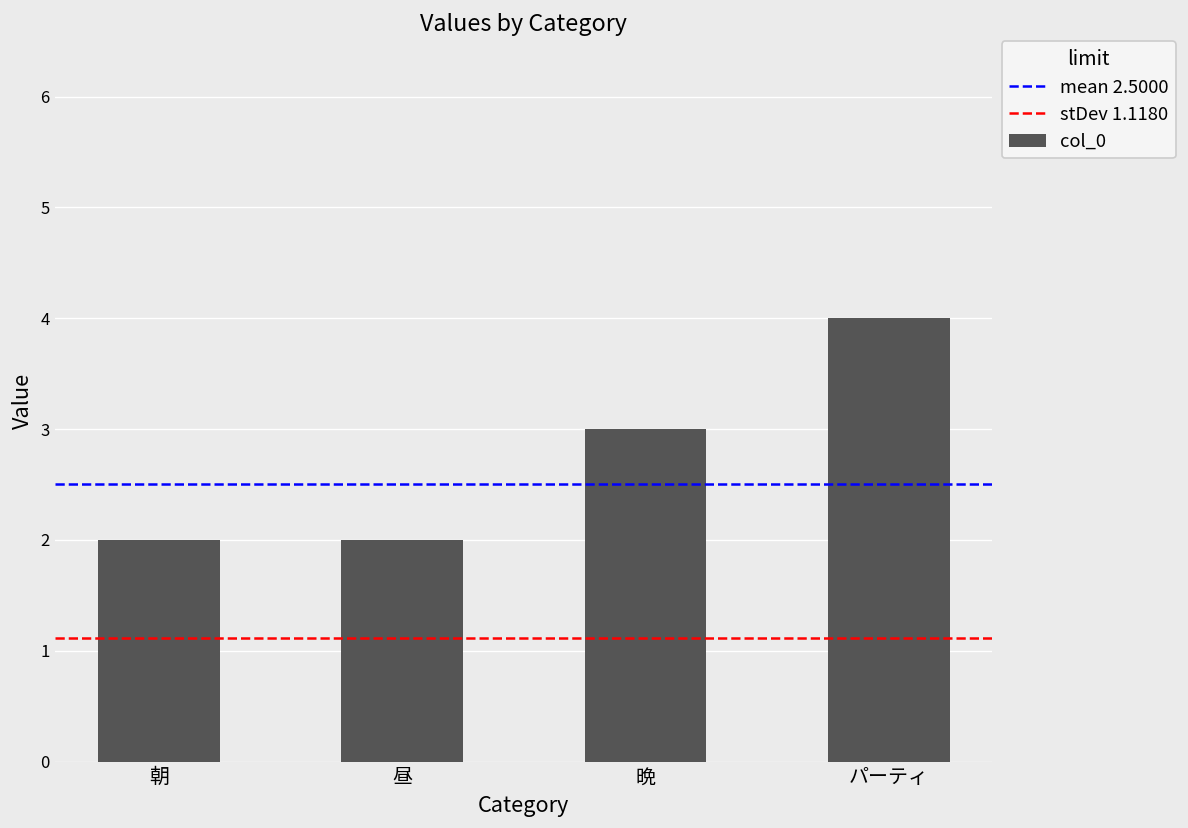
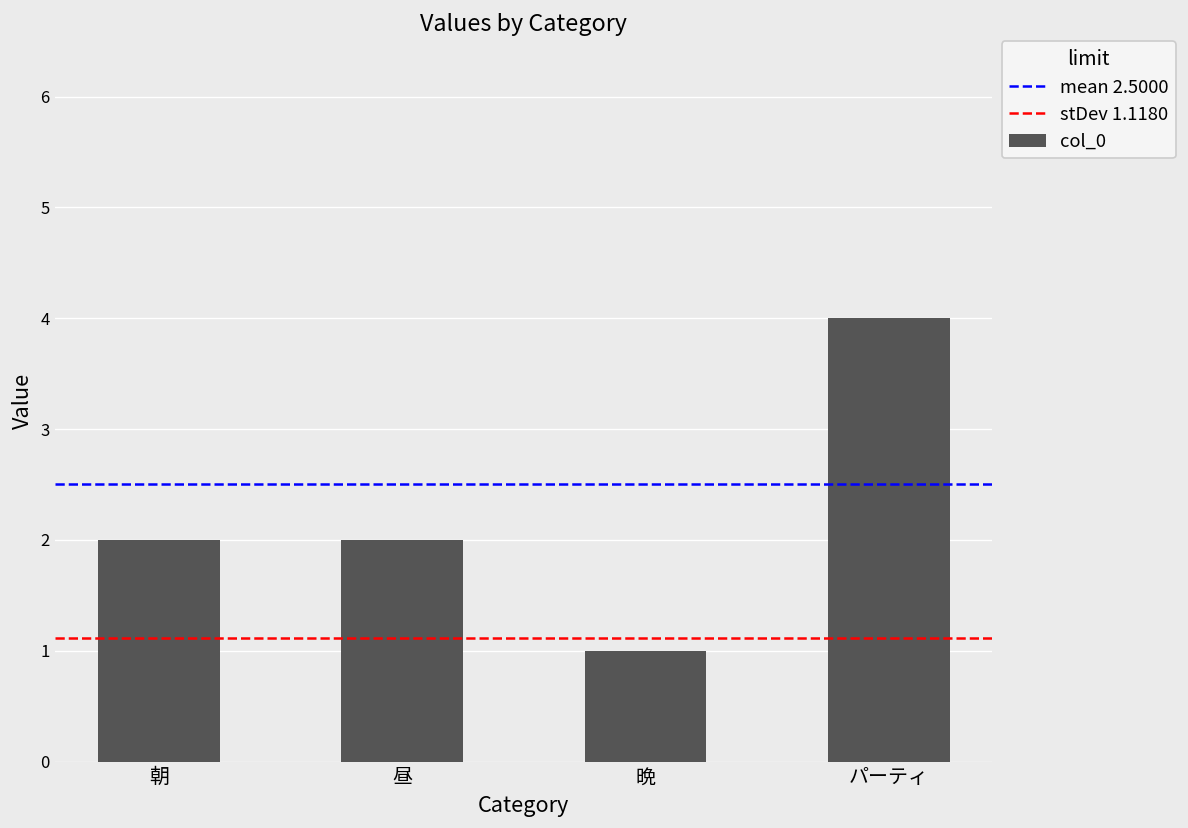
  {
    "朝": 2,
    "昼": 2,
-   "晩": 3,
+   "晩": 1,
    "パーティ": 4
  }
